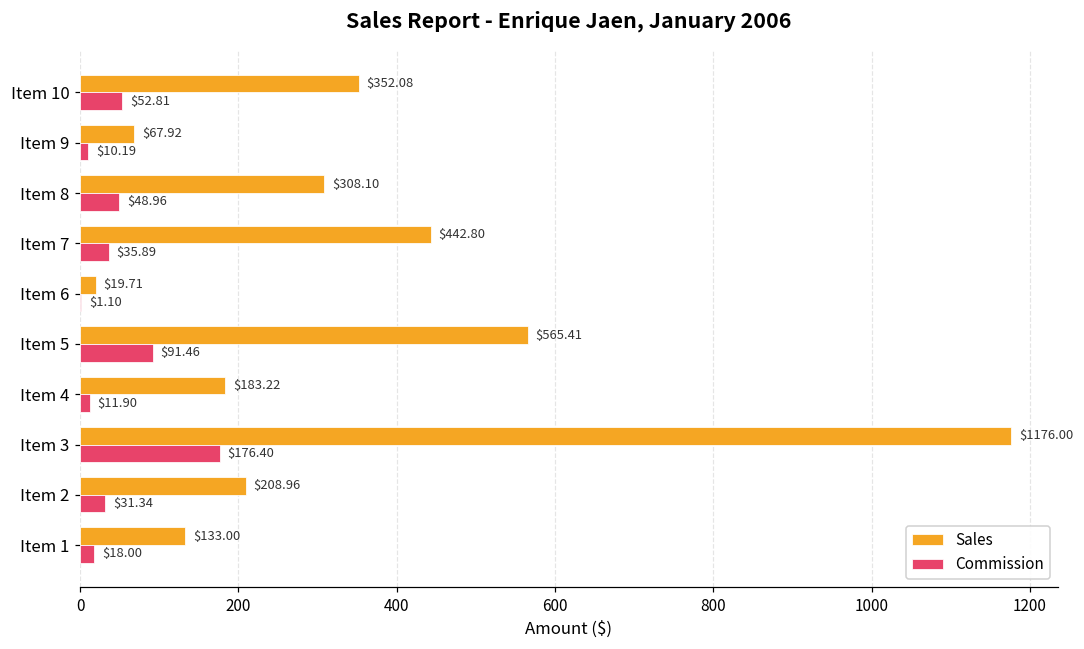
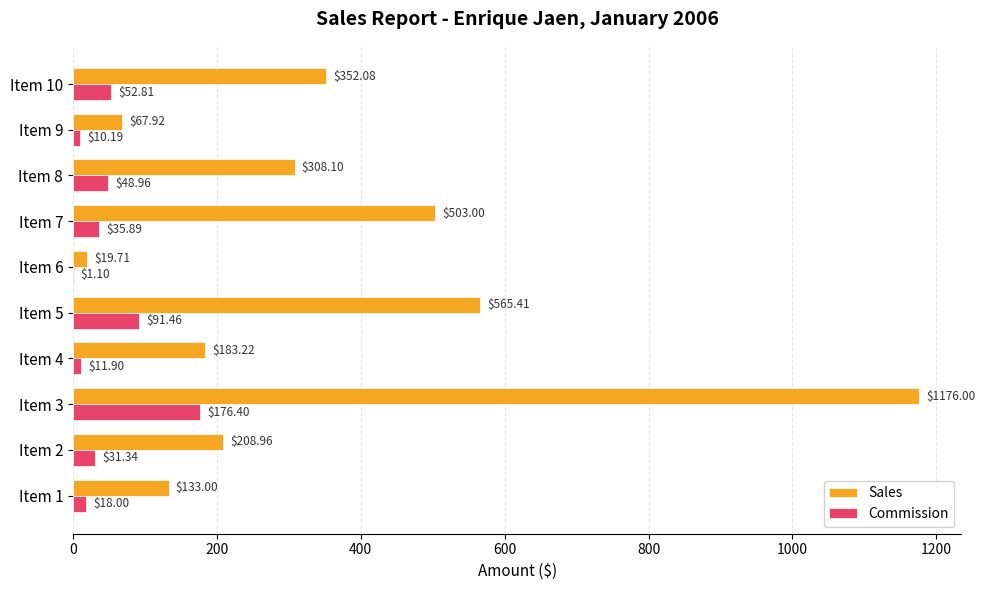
  {
    "Sales": {
      "Item 10": "$352.08",
      "Item 9": "$67.92",
      "Item 8": "$308.10",
-     "Item 7": "$442.80",
+     "Item 7": "$503.00",
      "Item 6": "$19.71",
      "Item 5": "$565.41",
      "Item 4": "$183.22",
      "Item 3": "$1176.00",
      "Item 2": "$208.96",
      "Item 1": "$133.00"
    },
    "Commission": {
      "Item 10": "$52.81",
      "Item 9": "$10.19",
      "Item 8": "$48.96",
      "Item 7": "$35.89",
      "Item 6": "$1.10",
      "Item 5": "$91.46",
      "Item 4": "$11.90",
      "Item 3": "$176.40",
      "Item 2": "$31.34",
      "Item 1": "$18.00"
    }
  }
